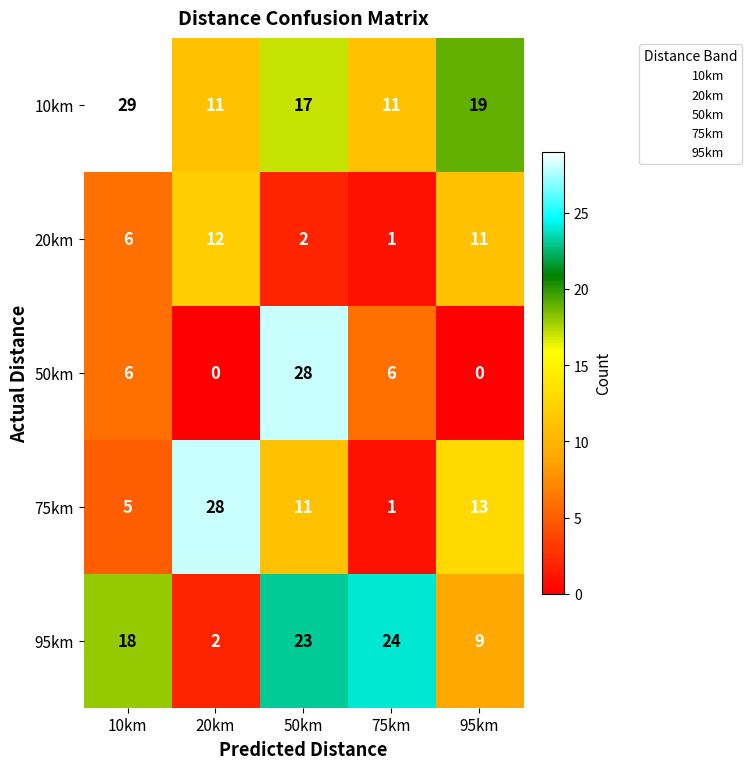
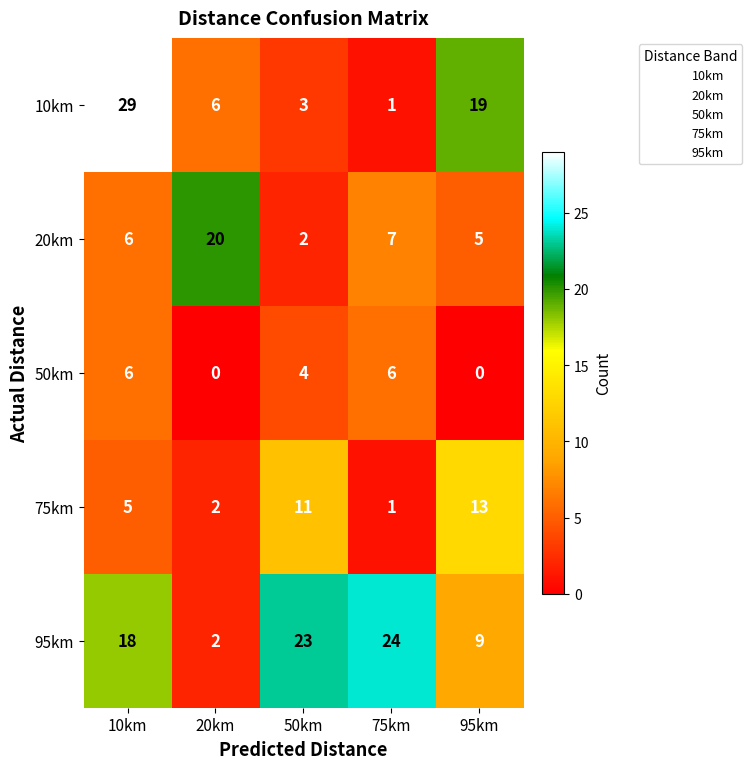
  {
    "10km": {
      "10km": 29,
-     "20km": 11,
-     "50km": 17,
-     "75km": 11,
+     "20km": 6,
+     "50km": 3,
+     "75km": 1,
      "95km": 19
    },
    "20km": {
      "10km": 6,
-     "20km": 12,
+     "20km": 20,
      "50km": 2,
-     "75km": 1,
-     "95km": 11
+     "75km": 7,
+     "95km": 5
    },
    "50km": {
      "10km": 6,
      "20km": 0,
-     "50km": 28,
+     "50km": 4,
      "75km": 6,
      "95km": 0
    },
    "75km": {
      "10km": 5,
-     "20km": 28,
+     "20km": 2,
      "50km": 11,
      "75km": 1,
      "95km": 13
    },
    "95km": {
      "10km": 18,
      "20km": 2,
      "50km": 23,
      "75km": 24,
      "95km": 9
    }
  }
